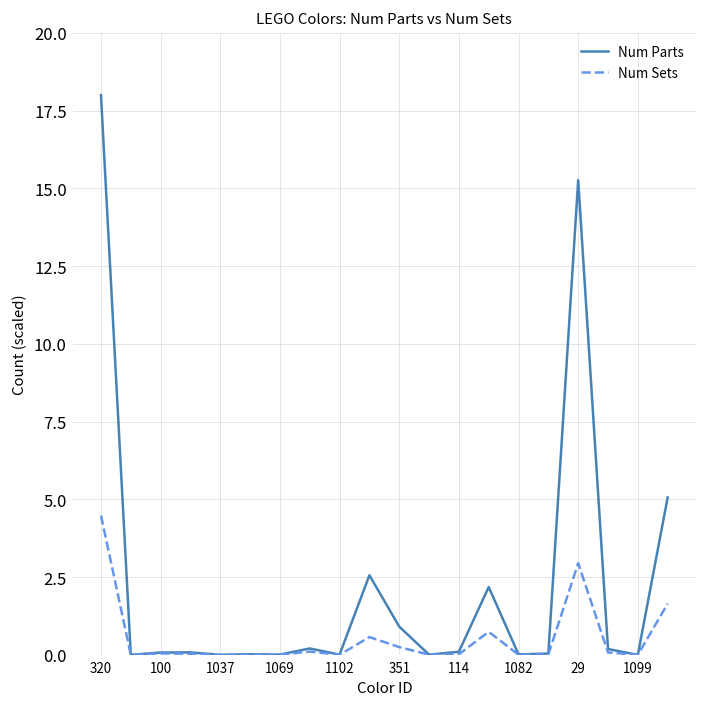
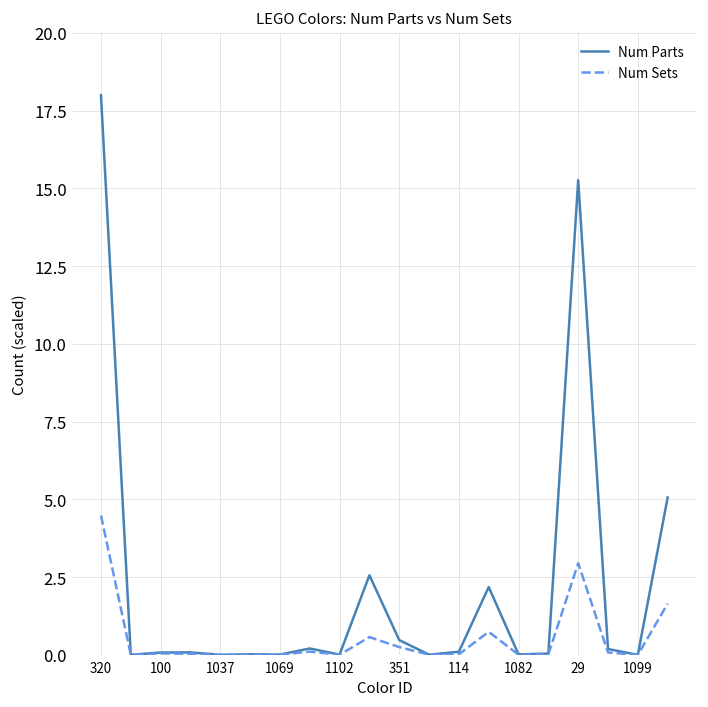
  {
    "Num Parts": {
      "320": 18.0,
-     "351": 0.9,
+     "351": 0.5,
      "29": 15.3
    },
    "Num Sets": {
      "320": 4.5,
      "351": 0.3,
      "29": 2.9
    }
  }
